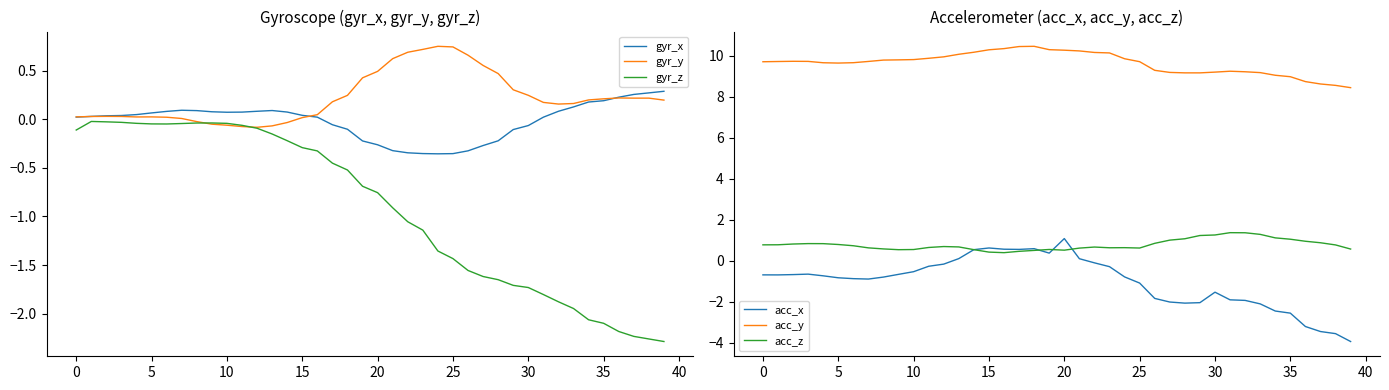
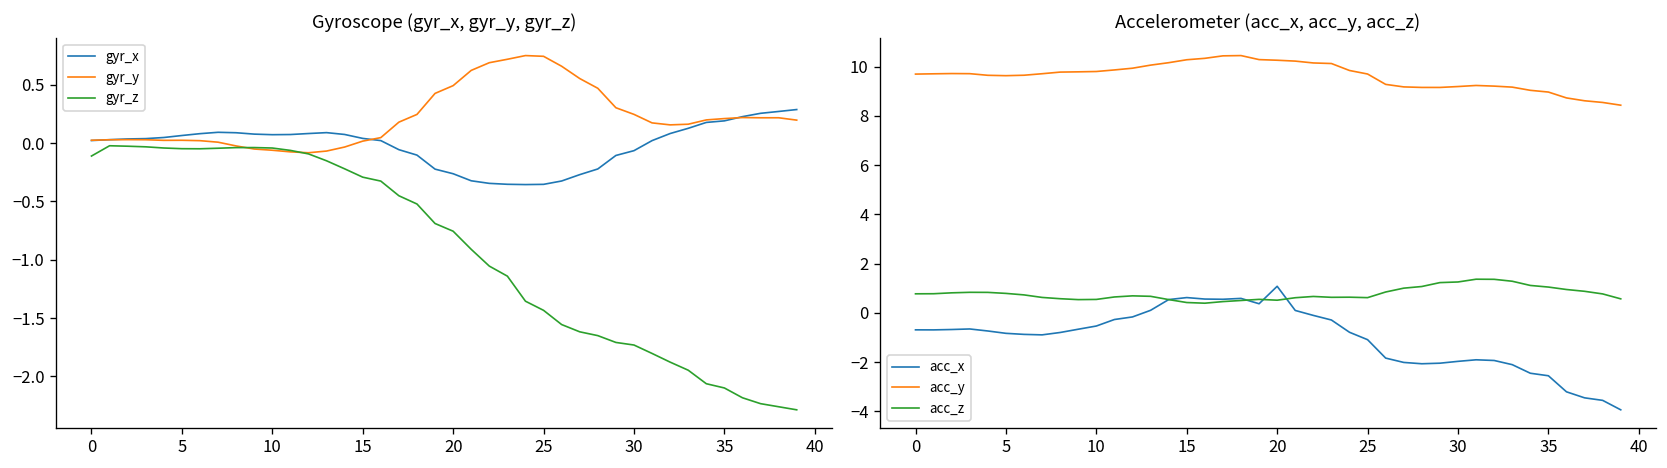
  {
    "Gyroscope (gyr_x, gyr_y, gyr_z)": {
      "gyr_x": {
        "5": 0.1,
        "10": 0.1,
        "20": -0.3,
        "25": -0.4,
        "30": -0.1
      },
      "gyr_y": {
        "5": 0.0,
        "20": 0.5,
        "25": 0.7,
        "30": 0.2
      },
      "gyr_z": {
        "0": -0.1,
        "5": 0.0,
        "15": -0.3,
        "20": -0.8,
        "25": -1.4,
        "30": -1.7,
        "35": -2.1
      }
    },
    "Accelerometer (acc_x, acc_y, acc_z)": {
      "acc_x": {
        "0": -0.7,
        "5": -0.8,
        "10": -0.5,
        "15": 0.6,
        "20": 1.1,
        "25": -1.1,
-       "30": -1.5,
+       "30": -2.0,
        "35": -2.6
      },
      "acc_y": {
        "0": 9.7,
        "5": 9.6,
        "10": 9.8,
        "15": 10.3,
        "20": 10.3,
        "25": 9.7,
        "30": 9.2,
        "35": 9.0
      },
      "acc_z": {
        "0": 0.8,
        "5": 0.8,
        "10": 0.5,
        "15": 0.4,
        "20": 0.5,
        "25": 0.6,
        "30": 1.3,
        "35": 1.0
      }
    }
  }
